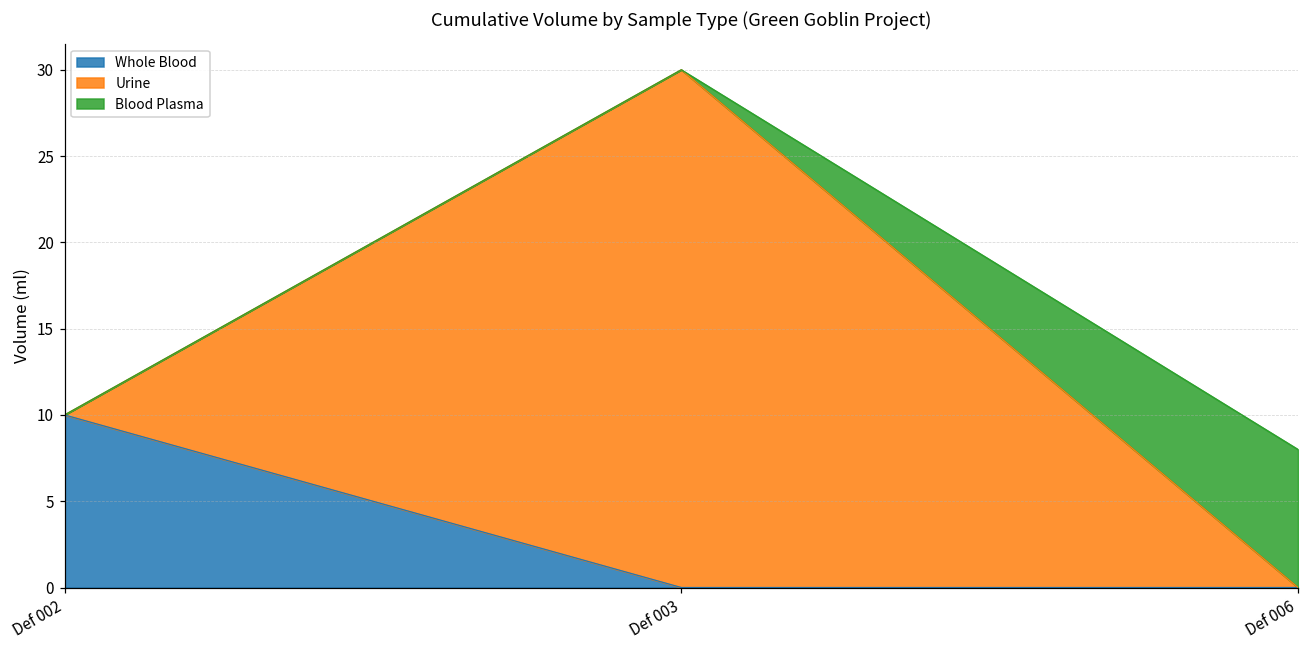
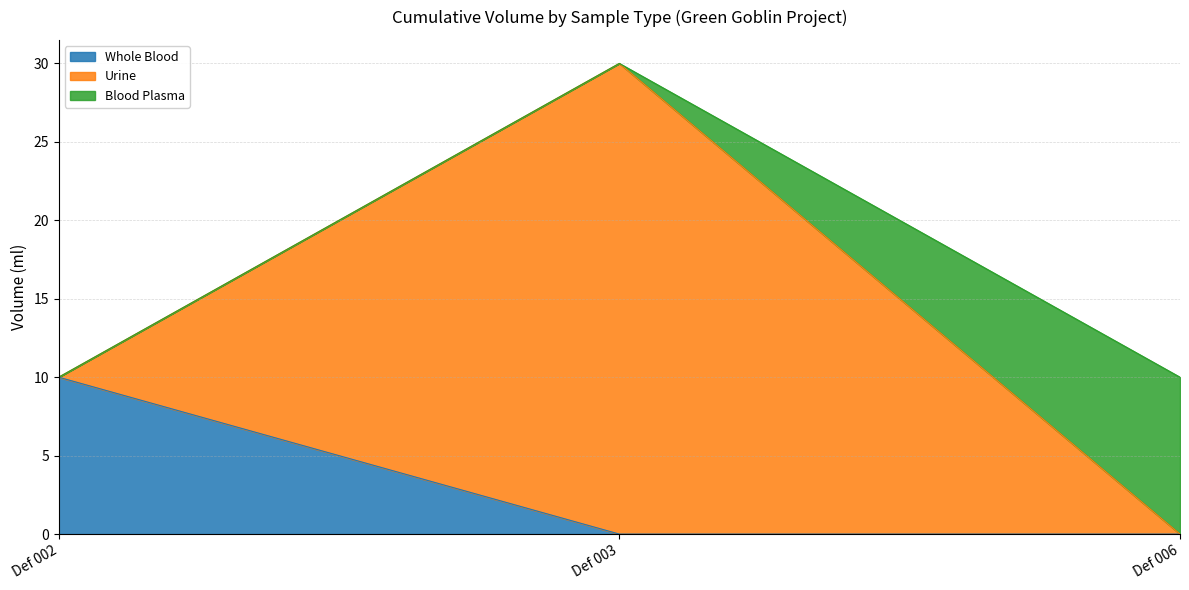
  {
    "Whole Blood": {
      "Def 003": 0
    },
    "Blood Plasma": {
-     "Def 006": 8
+     "Def 006": 10
    }
  }
